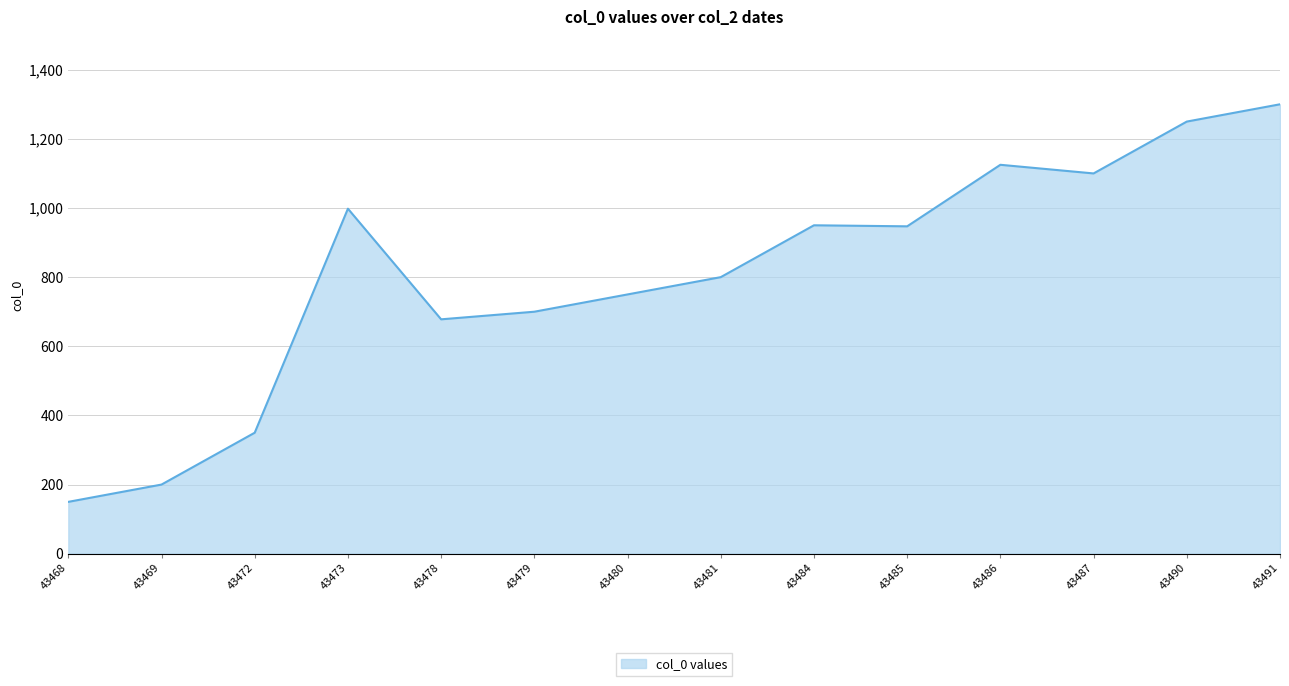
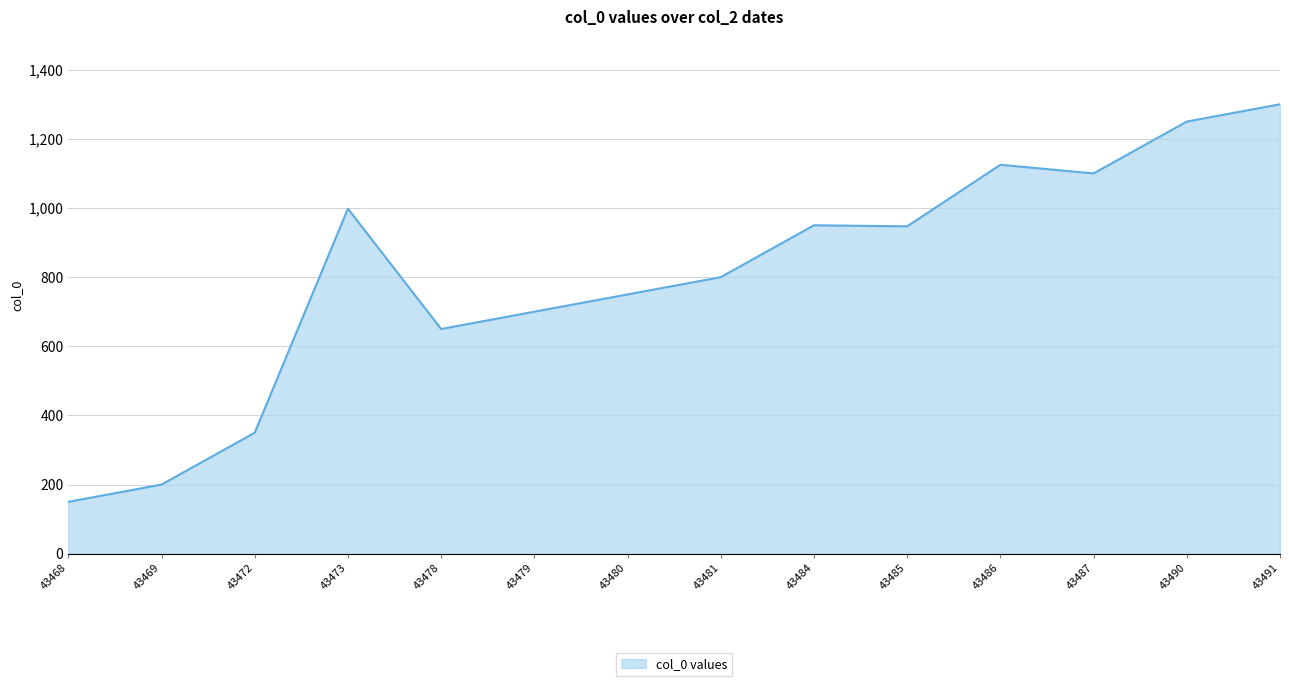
  {
    "43468": "150",
    "43469": "200",
    "43472": "350",
    "43473": "1,000",
-   "43478": "680",
+   "43478": "650",
    "43479": "700",
    "43480": "750",
    "43481": "800",
    "43484": "950",
    "43485": "950",
    "43486": "1,130",
    "43487": "1,100",
    "43490": "1,250",
    "43491": "1,300"
  }
